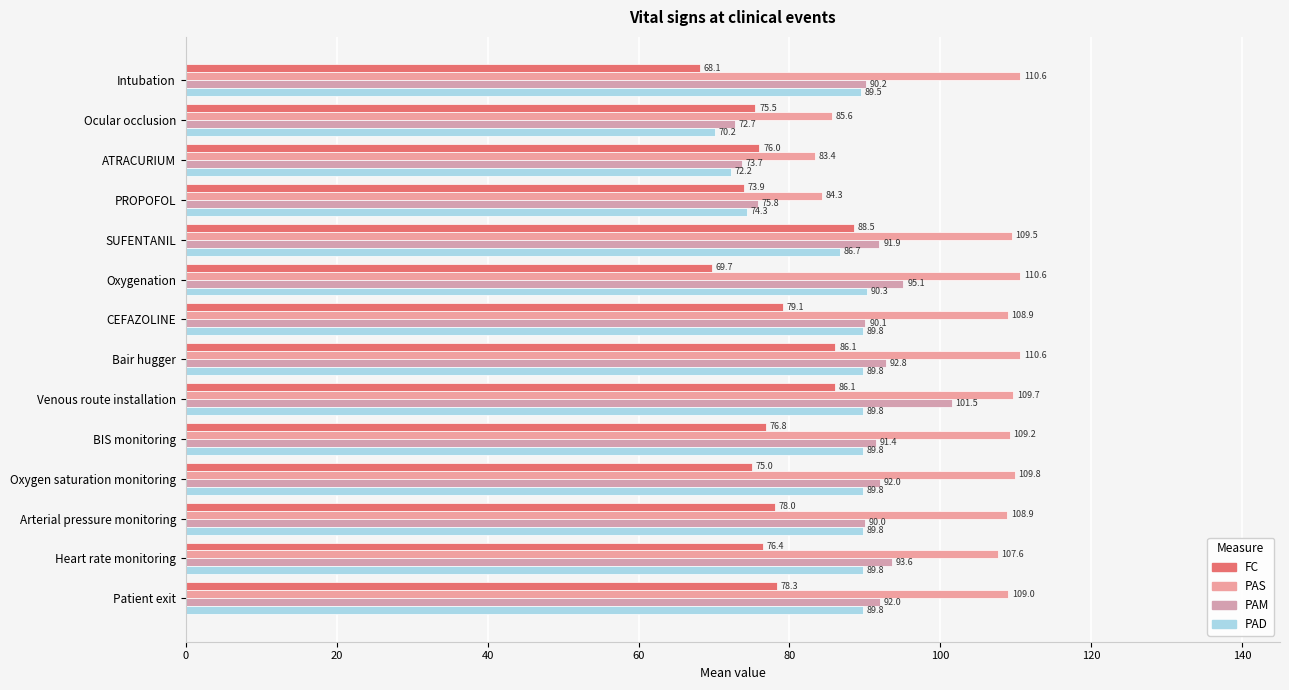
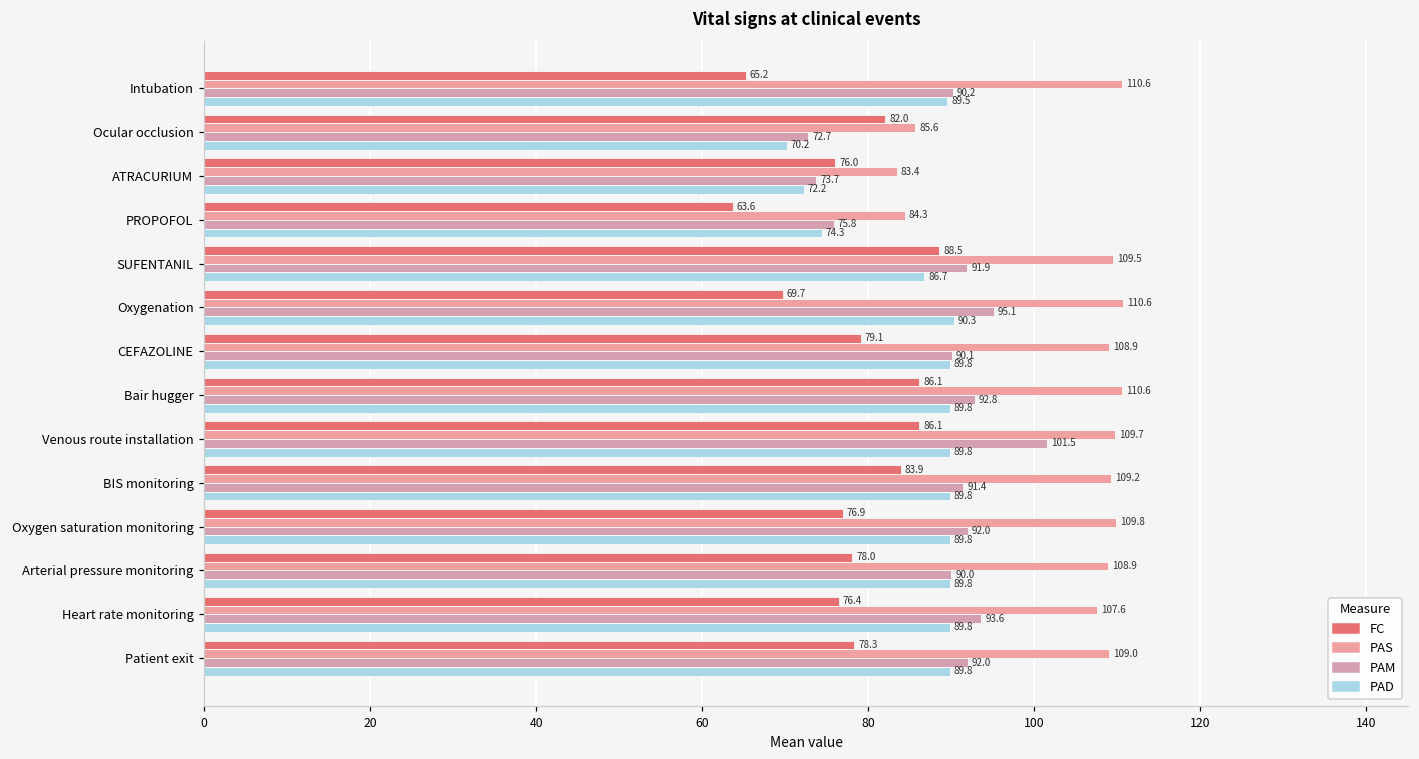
  {
    "FC": {
-     "Intubation": 68.1,
-     "Ocular occlusion": 75.5,
+     "Intubation": 65.2,
+     "Ocular occlusion": 82.0,
      "ATRACURIUM": 76.0,
-     "PROPOFOL": 73.9,
+     "PROPOFOL": 63.6,
      "SUFENTANIL": 88.5,
      "Oxygenation": 69.7,
      "CEFAZOLINE": 79.1,
      "Bair hugger": 86.1,
      "Venous route installation": 86.1,
-     "BIS monitoring": 76.8,
-     "Oxygen saturation monitoring": 75.0,
+     "BIS monitoring": 83.9,
+     "Oxygen saturation monitoring": 76.9,
      "Arterial pressure monitoring": 78.0,
      "Heart rate monitoring": 76.4,
      "Patient exit": 78.3
    },
    "PAD": {
      "Intubation": 89.5,
      "Ocular occlusion": 70.2,
      "ATRACURIUM": 72.2,
      "PROPOFOL": 74.3,
      "SUFENTANIL": 86.7,
      "Oxygenation": 90.3,
      "CEFAZOLINE": 89.8,
      "Bair hugger": 89.8,
      "Venous route installation": 89.8,
      "BIS monitoring": 89.8,
      "Oxygen saturation monitoring": 89.8,
      "Arterial pressure monitoring": 89.8,
      "Heart rate monitoring": 89.8,
      "Patient exit": 89.8
    }
  }
